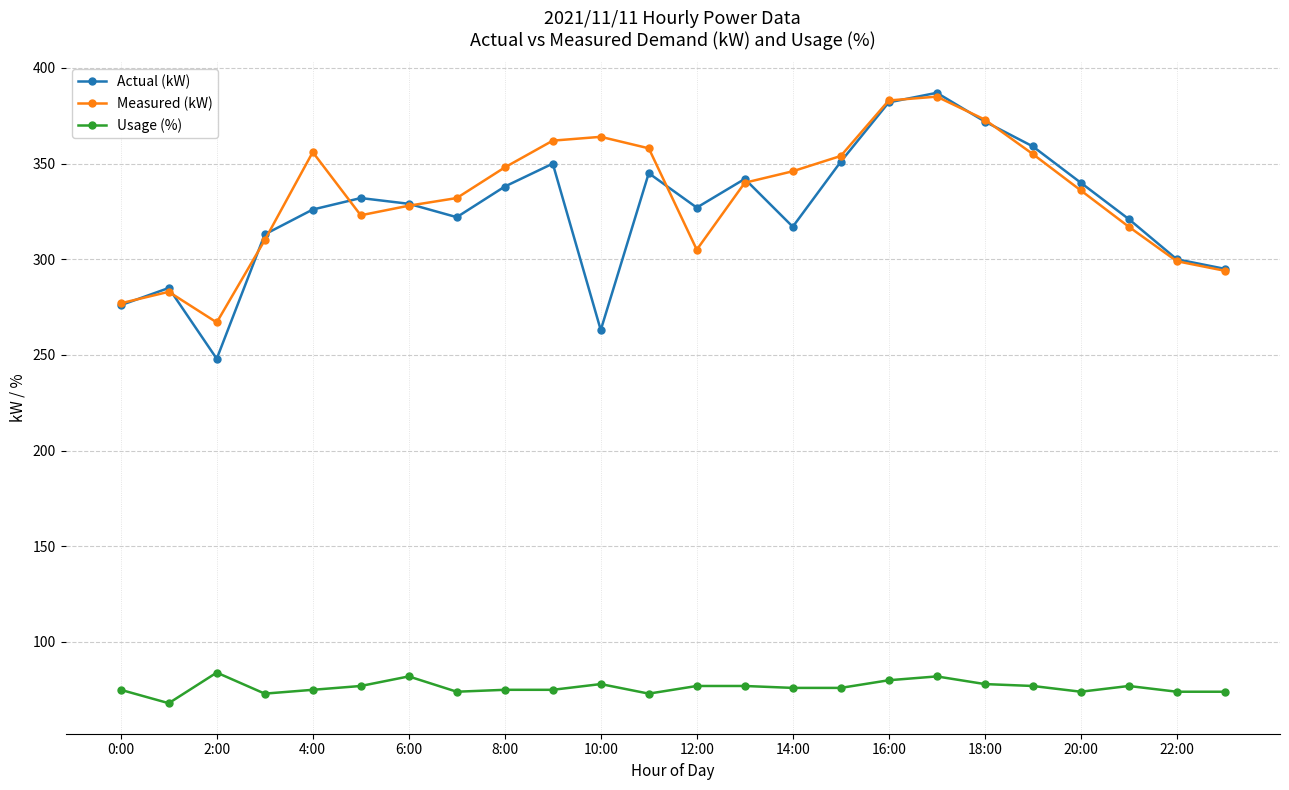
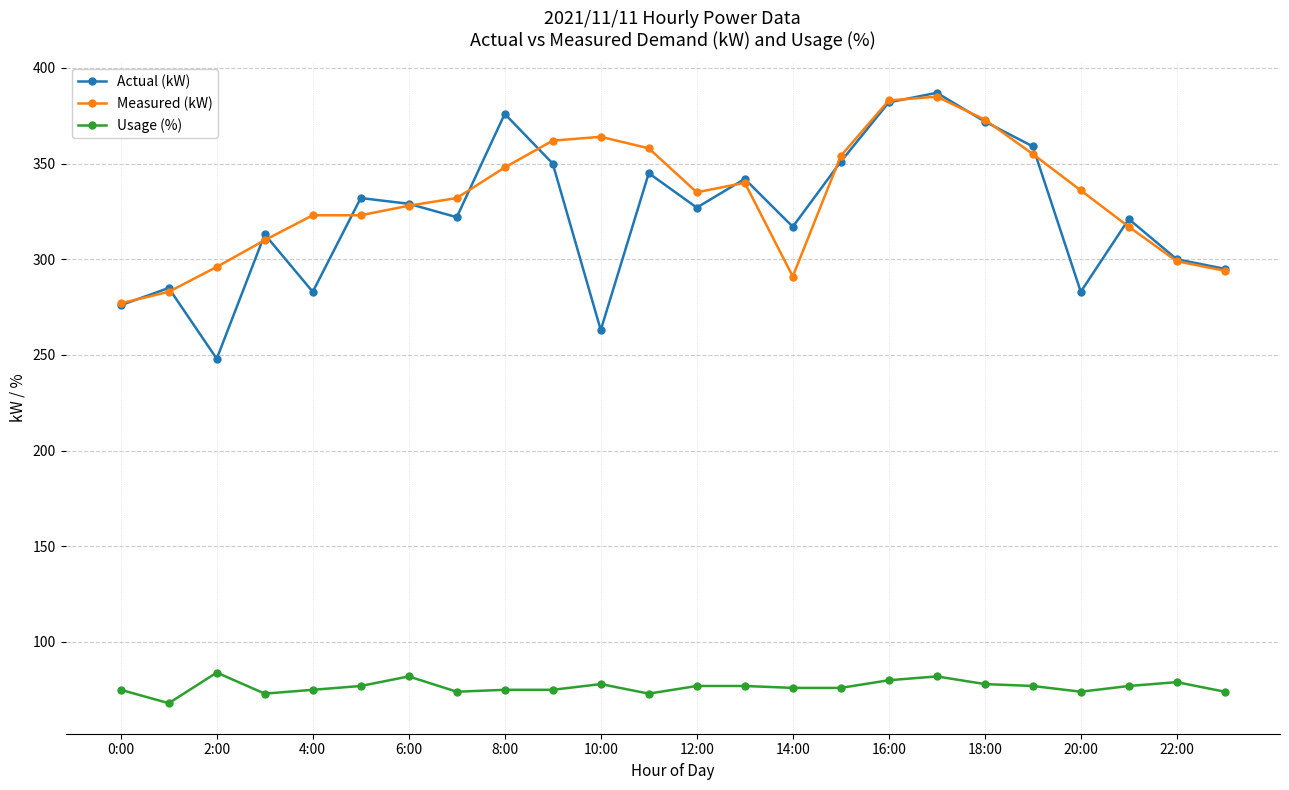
  {
    "Actual (kW)": {
      "2:00": 248,
-     "4:00": 326,
-     "8:00": 338,
+     "4:00": 283,
+     "8:00": 376,
      "10:00": 263,
      "12:00": 327,
      "14:00": 317,
-     "20:00": 340
+     "20:00": 283
    },
    "Measured (kW)": {
-     "2:00": 267,
-     "4:00": 356,
+     "2:00": 296,
+     "4:00": 323,
      "8:00": 348,
      "10:00": 364,
-     "12:00": 305,
-     "14:00": 346,
+     "12:00": 335,
+     "14:00": 291,
      "20:00": 336
    },
    "Usage (%)": {
      "0:00": 75,
      "2:00": 84,
      "4:00": 75,
      "6:00": 82,
      "8:00": 75,
      "10:00": 78,
      "12:00": 77,
      "14:00": 76,
      "16:00": 80,
      "18:00": 78,
      "20:00": 74,
-     "22:00": 74
+     "22:00": 79
    }
  }
